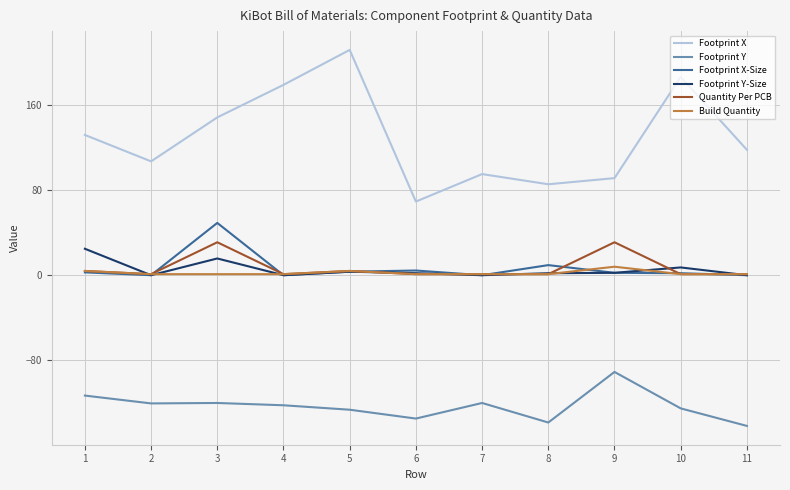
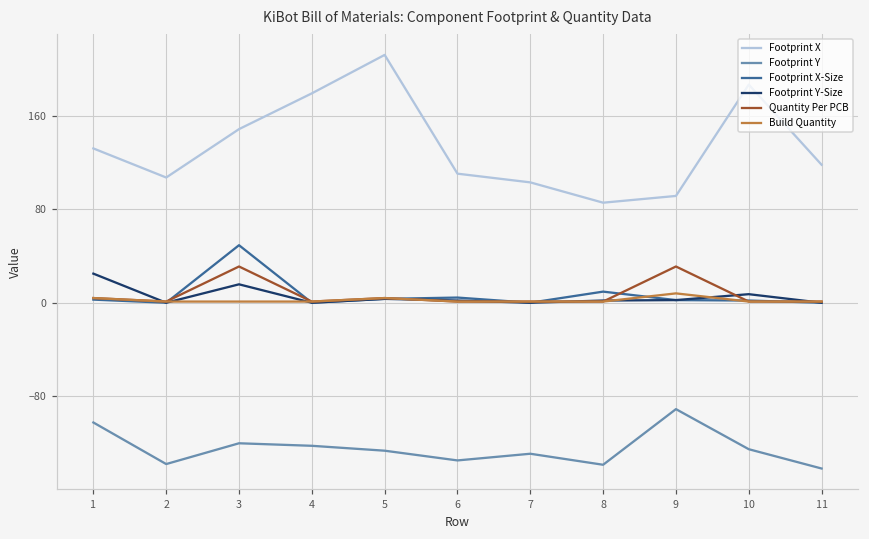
  {
    "Footprint X": {
      "1": 132,
      "2": 107,
      "3": 149,
      "4": 179,
      "5": 212,
-     "6": 69,
-     "7": 95,
+     "6": 110,
+     "7": 103,
      "8": 86,
      "9": 91,
      "11": 118
    },
    "Footprint Y": {
-     "1": -113,
-     "2": -121,
+     "1": -102,
+     "2": -138,
      "3": -120,
      "4": -122,
      "5": -127,
      "6": -135,
-     "7": -120,
+     "7": -129,
      "8": -139,
      "9": -91,
      "10": -125,
      "11": -142
    },
    "Footprint X-Size": {
      "3": 49,
      "6": 4,
      "8": 9
    },
    "Footprint Y-Size": {
      "1": 25,
      "3": 16,
      "10": 7
    }
  }
